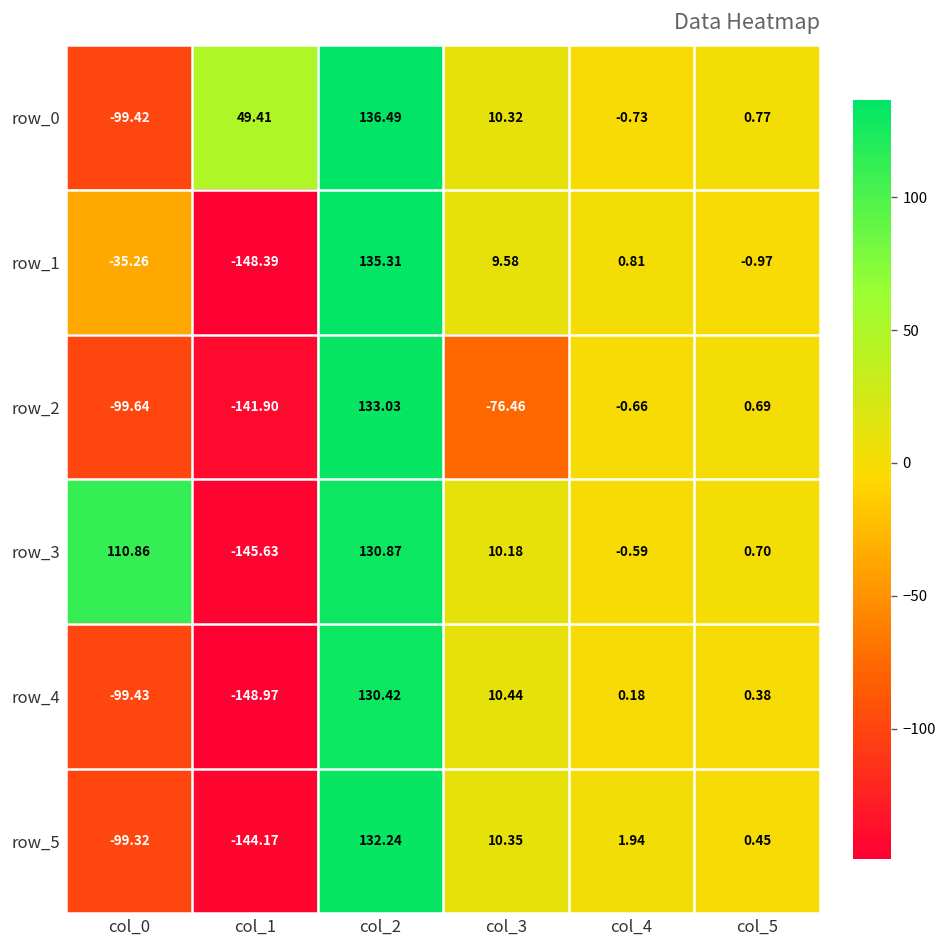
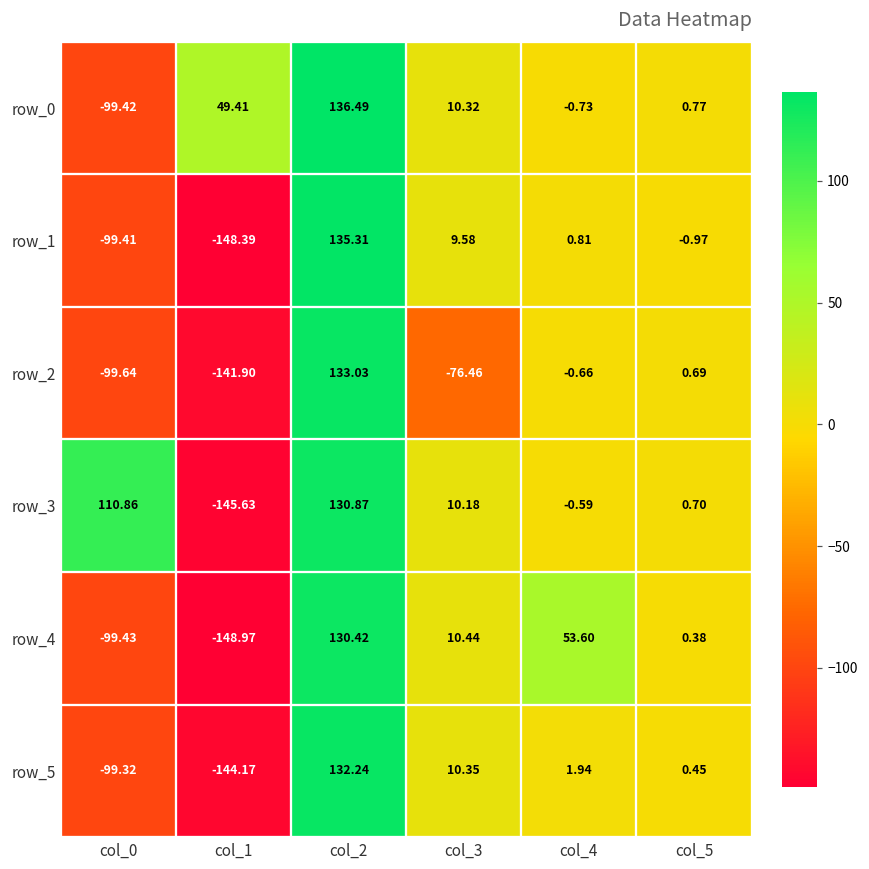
  {
    "row_0": {
      "col_0": -99.42,
      "col_1": 49.41,
      "col_2": 136.49,
      "col_3": 10.32,
      "col_4": -0.73,
      "col_5": 0.77
    },
    "row_1": {
-     "col_0": -35.26,
+     "col_0": -99.41,
      "col_1": -148.39,
      "col_2": 135.31,
      "col_3": 9.58,
      "col_4": 0.81,
      "col_5": -0.97
    },
    "row_2": {
      "col_0": -99.64,
      "col_1": -141.90,
      "col_2": 133.03,
      "col_3": -76.46,
      "col_4": -0.66,
      "col_5": 0.69
    },
    "row_3": {
      "col_0": 110.86,
      "col_1": -145.63,
      "col_2": 130.87,
      "col_3": 10.18,
      "col_4": -0.59,
      "col_5": 0.70
    },
    "row_4": {
      "col_0": -99.43,
      "col_1": -148.97,
      "col_2": 130.42,
      "col_3": 10.44,
-     "col_4": 0.18,
+     "col_4": 53.60,
      "col_5": 0.38
    },
    "row_5": {
      "col_0": -99.32,
      "col_1": -144.17,
      "col_2": 132.24,
      "col_3": 10.35,
      "col_4": 1.94,
      "col_5": 0.45
    }
  }
